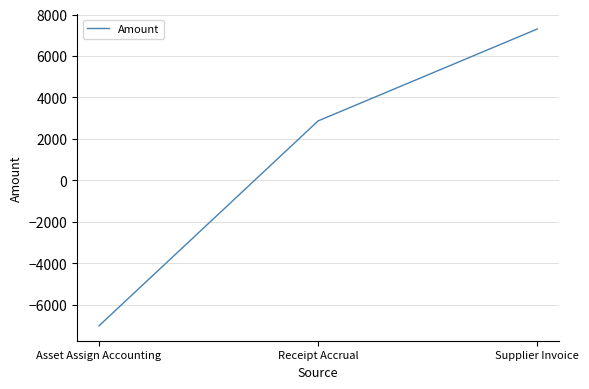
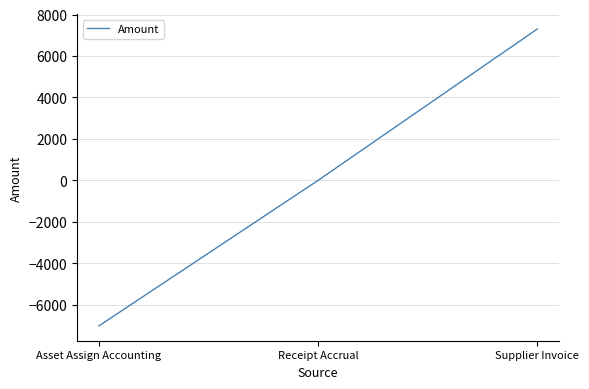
  {
    "Asset Assign Accounting": -7000,
-   "Receipt Accrual": 2900,
+   "Receipt Accrual": 0,
    "Supplier Invoice": 7300
  }
